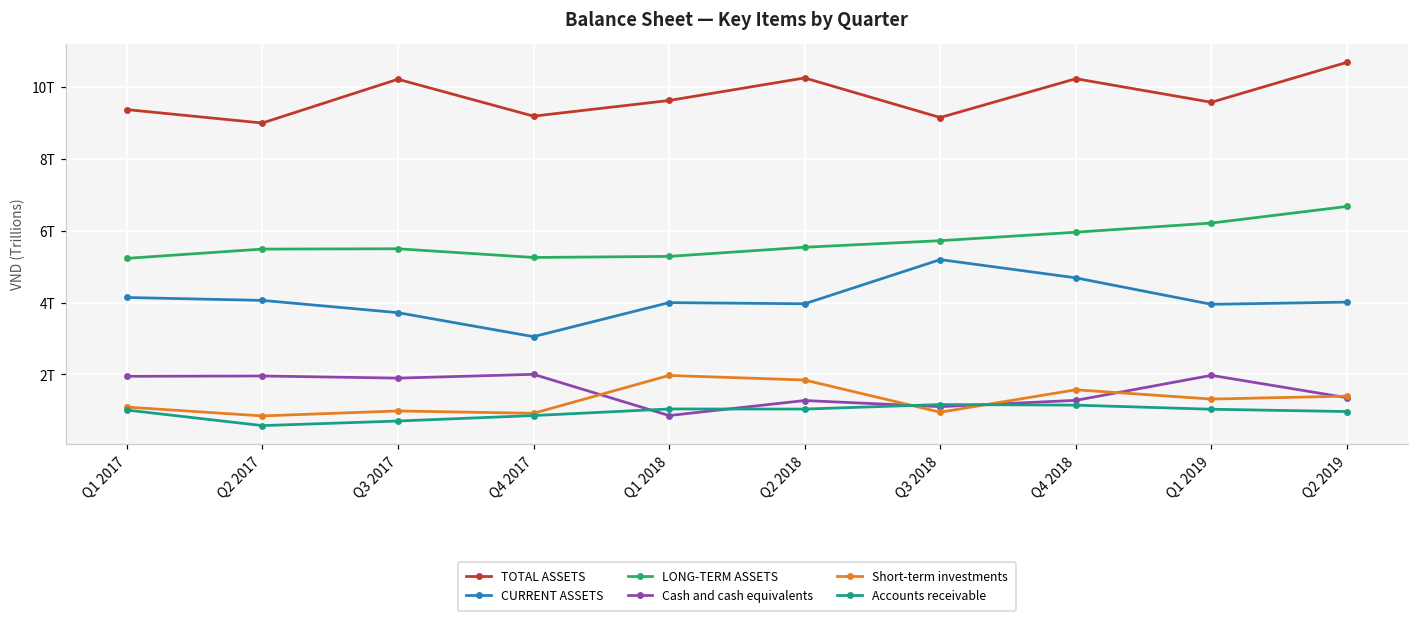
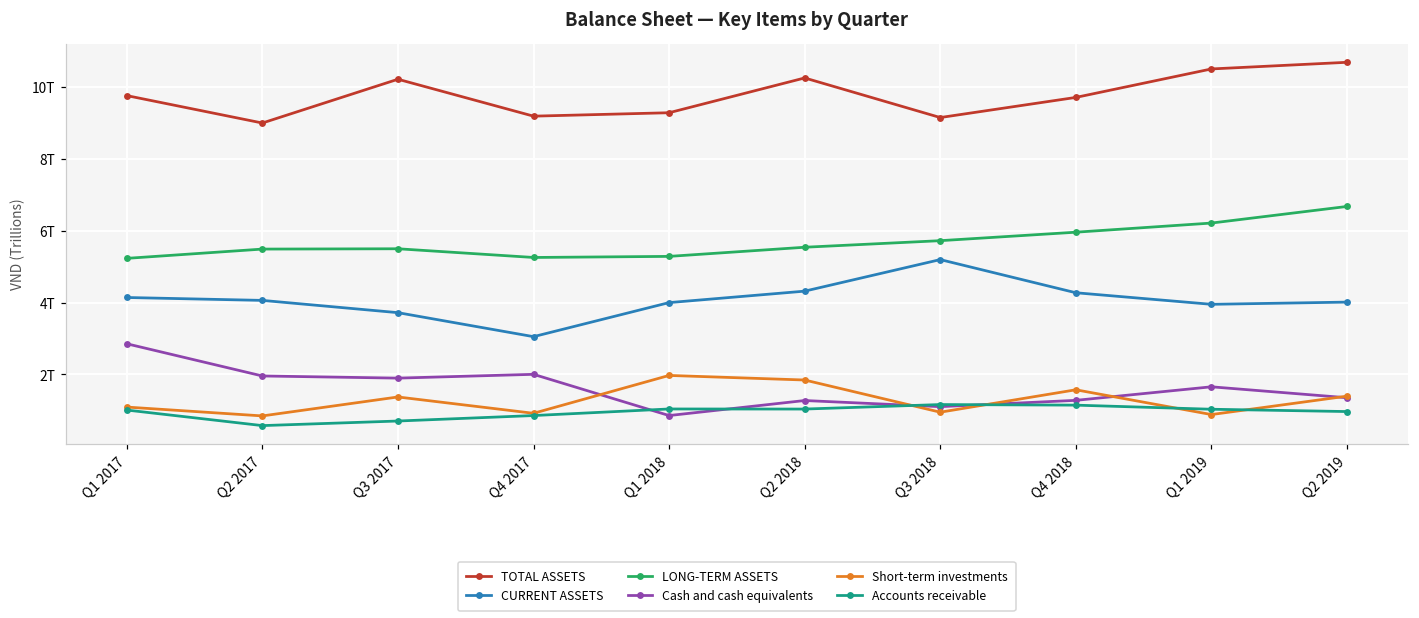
  {
    "TOTAL ASSETS": {
-     "Q1 2017": "9.4T",
+     "Q1 2017": "9.8T",
      "Q2 2017": "9.0T",
      "Q3 2017": "10.2T",
      "Q4 2017": "9.2T",
-     "Q1 2018": "9.6T",
+     "Q1 2018": "9.3T",
      "Q2 2018": "10.3T",
      "Q3 2018": "9.2T",
-     "Q4 2018": "10.2T",
-     "Q1 2019": "9.6T",
+     "Q4 2018": "9.7T",
+     "Q1 2019": "10.5T",
      "Q2 2019": "10.7T"
    },
    "CURRENT ASSETS": {
      "Q1 2017": "4.1T",
      "Q2 2017": "4.1T",
      "Q3 2017": "3.7T",
      "Q4 2017": "3.1T",
      "Q1 2018": "4.0T",
-     "Q2 2018": "4.0T",
+     "Q2 2018": "4.3T",
      "Q3 2018": "5.2T",
-     "Q4 2018": "4.7T",
+     "Q4 2018": "4.3T",
      "Q1 2019": "4.0T",
      "Q2 2019": "4.0T"
    },
    "Cash and cash equivalents": {
-     "Q1 2017": "1.9T",
+     "Q1 2017": "2.9T",
      "Q2 2017": "2.0T",
      "Q3 2017": "1.9T",
      "Q4 2017": "2.0T",
      "Q1 2018": "0.9T",
      "Q2 2018": "1.3T",
      "Q4 2018": "1.3T",
-     "Q1 2019": "2.0T"
+     "Q1 2019": "1.7T"
    },
    "Short-term investments": {
      "Q1 2017": "1.1T",
      "Q2 2017": "0.8T",
-     "Q3 2017": "1.0T",
+     "Q3 2017": "1.4T",
      "Q1 2018": "2.0T",
      "Q2 2018": "1.8T",
      "Q3 2018": "0.9T",
      "Q4 2018": "1.6T",
-     "Q1 2019": "1.3T"
+     "Q1 2019": "0.9T"
    }
  }
